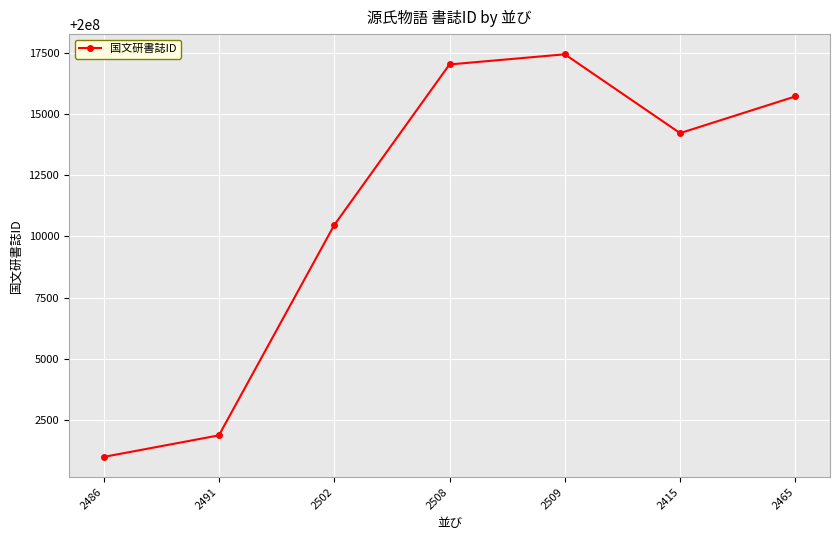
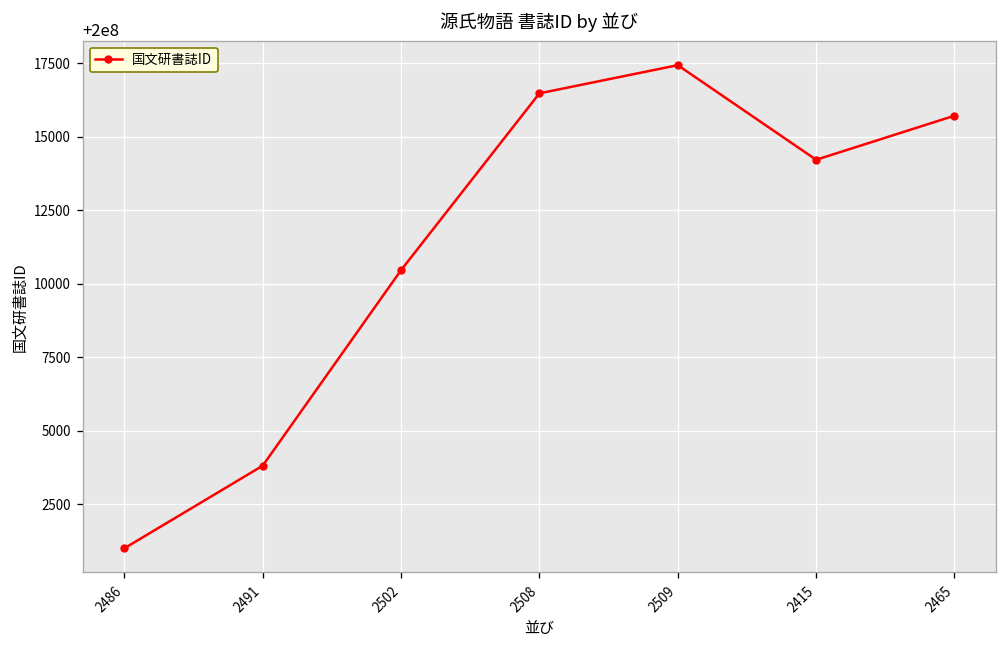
  {
    "2486": 200001000,
-   "2491": 200001900,
+   "2491": 200003800,
    "2502": 200010500,
-   "2508": 200017000,
+   "2508": 200016500,
    "2509": 200017400,
    "2415": 200014200,
    "2465": 200015700
  }
